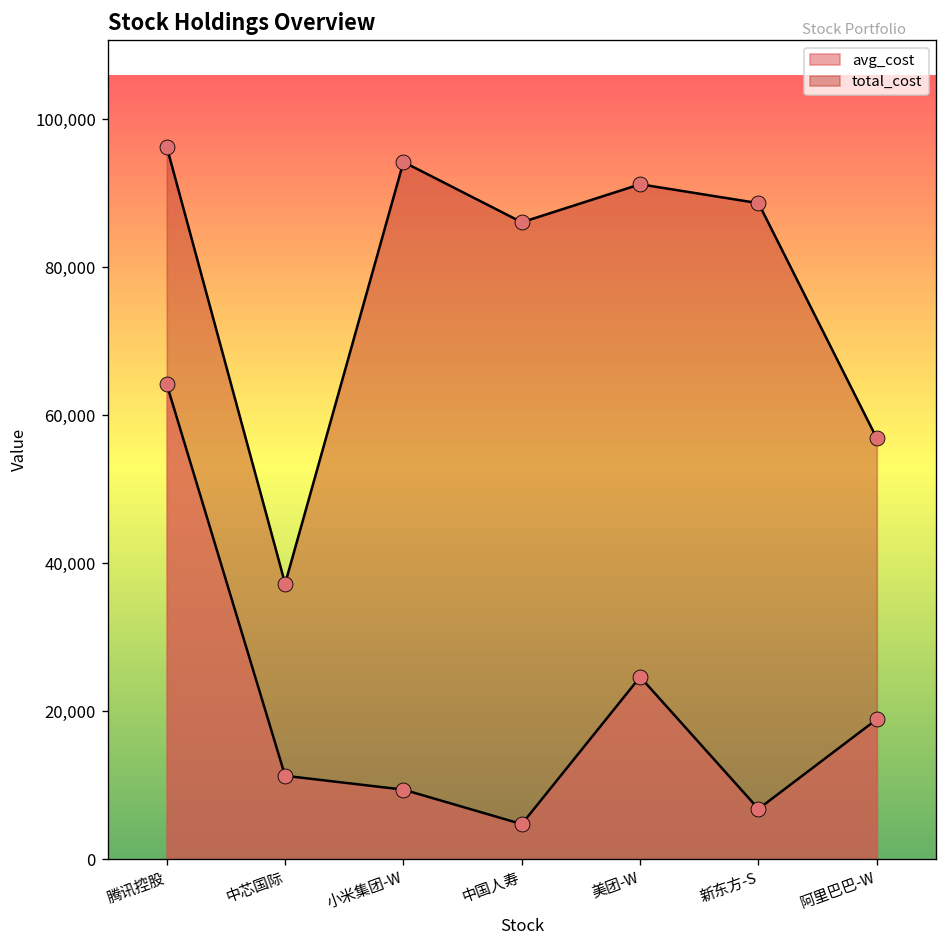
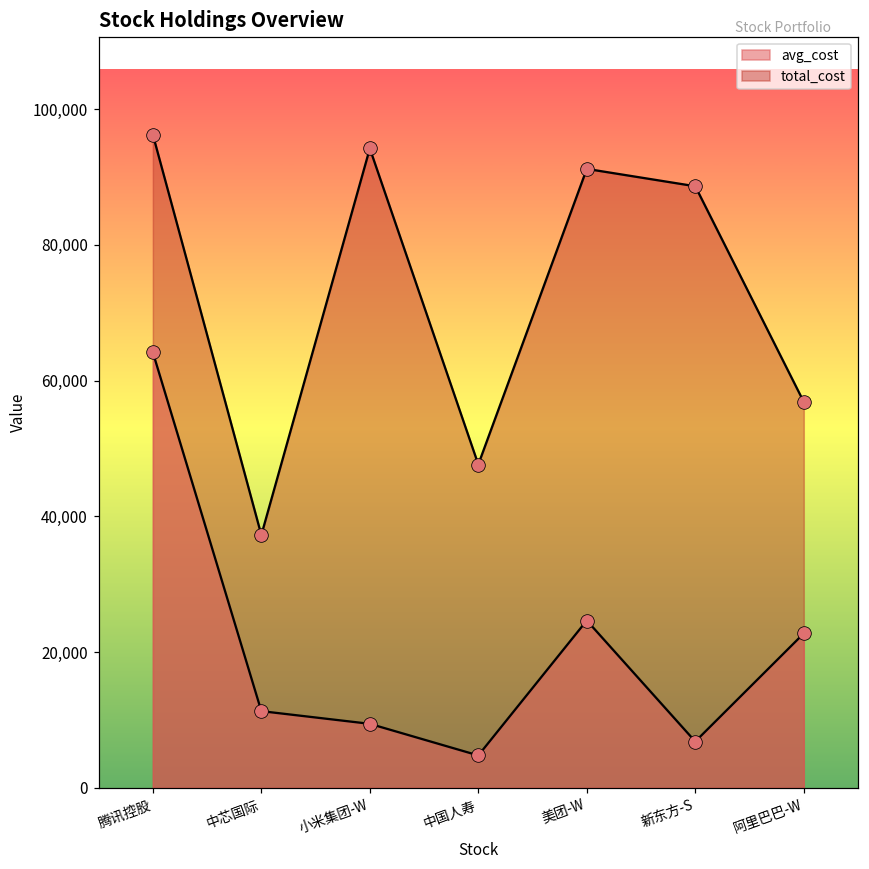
  {
    "avg_cost": {
      "腾讯控股": "64,000",
      "中芯国际": "11,000",
      "小米集团-W": "9,000",
      "中国人寿": "5,000",
      "美团-W": "25,000",
      "新东方-S": "7,000",
-     "阿里巴巴-W": "19,000"
+     "阿里巴巴-W": "23,000"
    },
    "total_cost": {
      "腾讯控股": "96,000",
      "中芯国际": "37,000",
      "小米集团-W": "94,000",
-     "中国人寿": "86,000",
+     "中国人寿": "48,000",
      "美团-W": "91,000",
      "新东方-S": "89,000",
      "阿里巴巴-W": "57,000"
    }
  }
